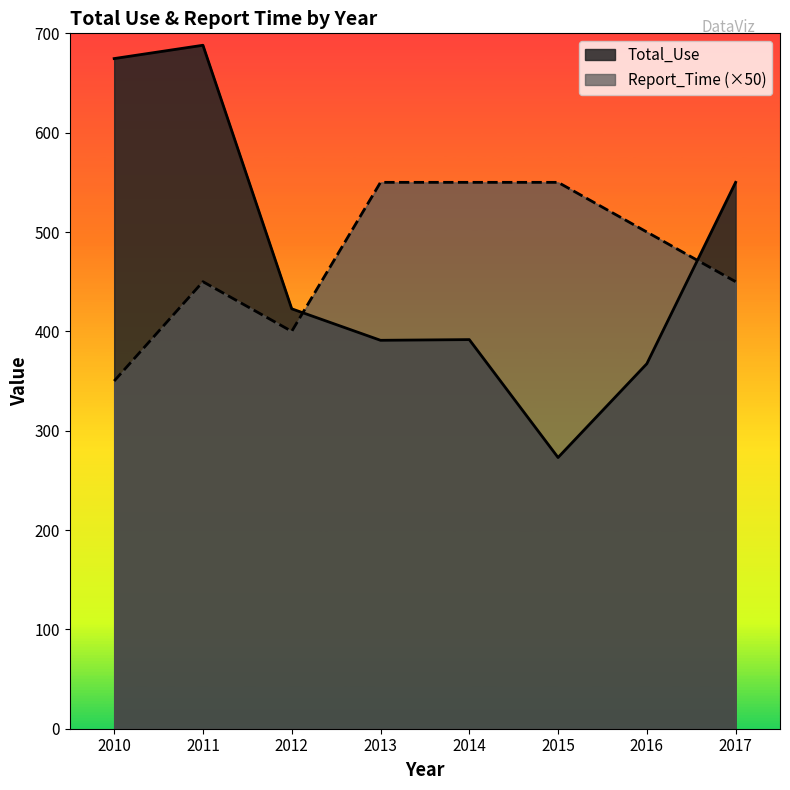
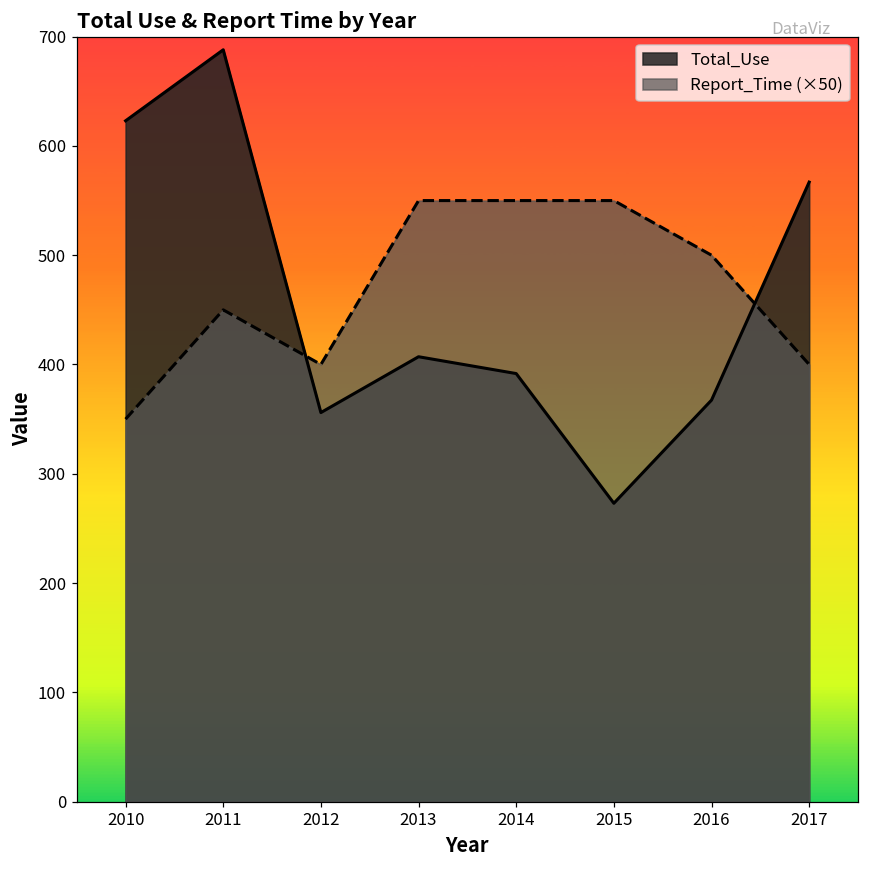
  {
    "Total_Use": {
-     "2010": 670,
+     "2010": 620,
      "2011": 690,
-     "2012": 420,
-     "2013": 390,
+     "2012": 360,
+     "2013": 410,
      "2014": 390,
      "2015": 270,
      "2016": 370,
-     "2017": 550
+     "2017": 570
    },
    "Report_Time (×50)": {
      "2010": 350,
      "2011": 450,
      "2012": 400,
      "2013": 550,
      "2014": 550,
      "2015": 550,
      "2016": 500,
-     "2017": 450
+     "2017": 400
    }
  }
